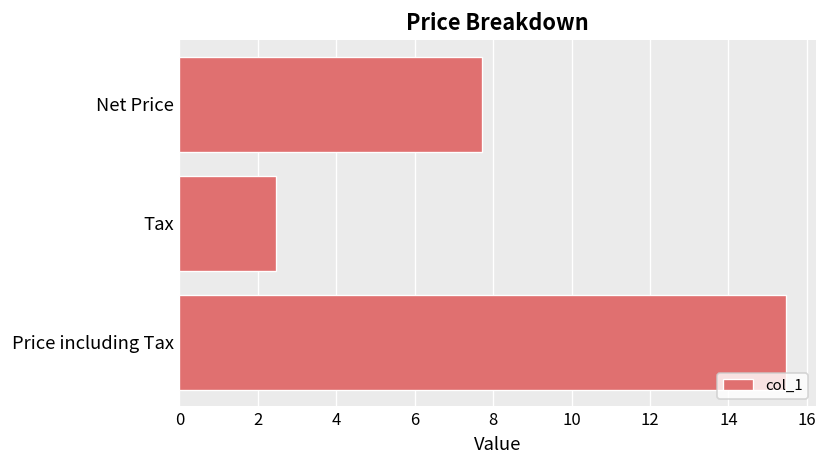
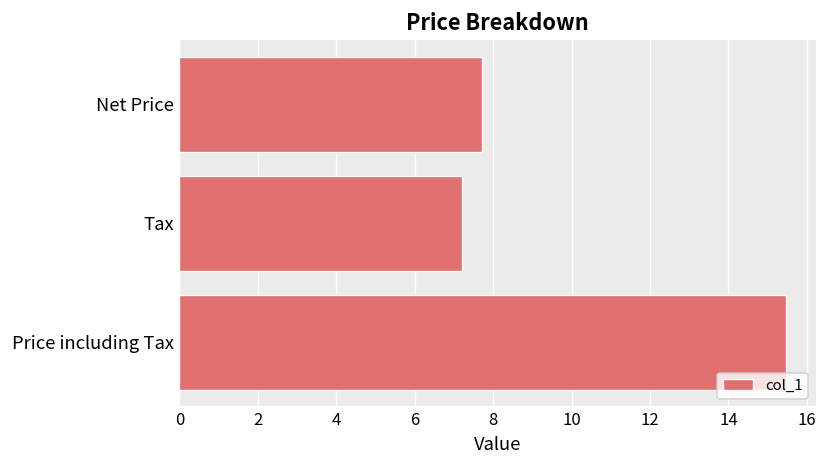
  {
    "Net Price": 7.7,
-   "Tax": 2.5,
+   "Tax": 7.2,
    "Price including Tax": 15.5
  }
